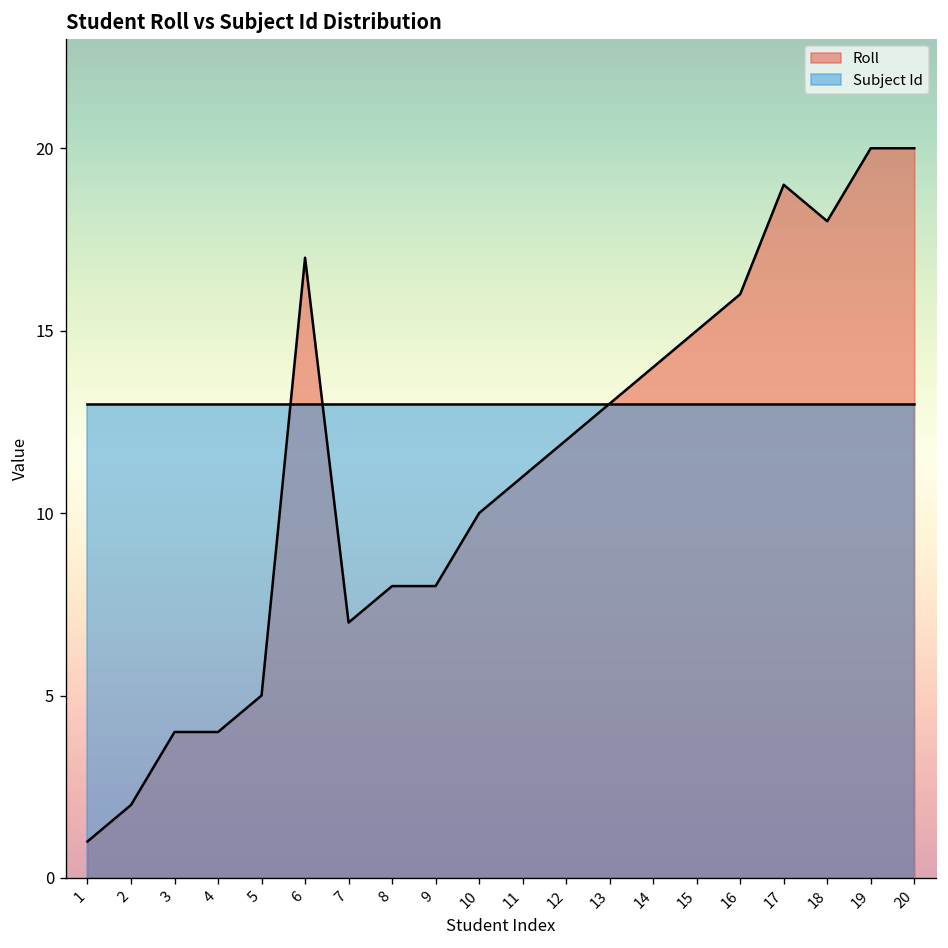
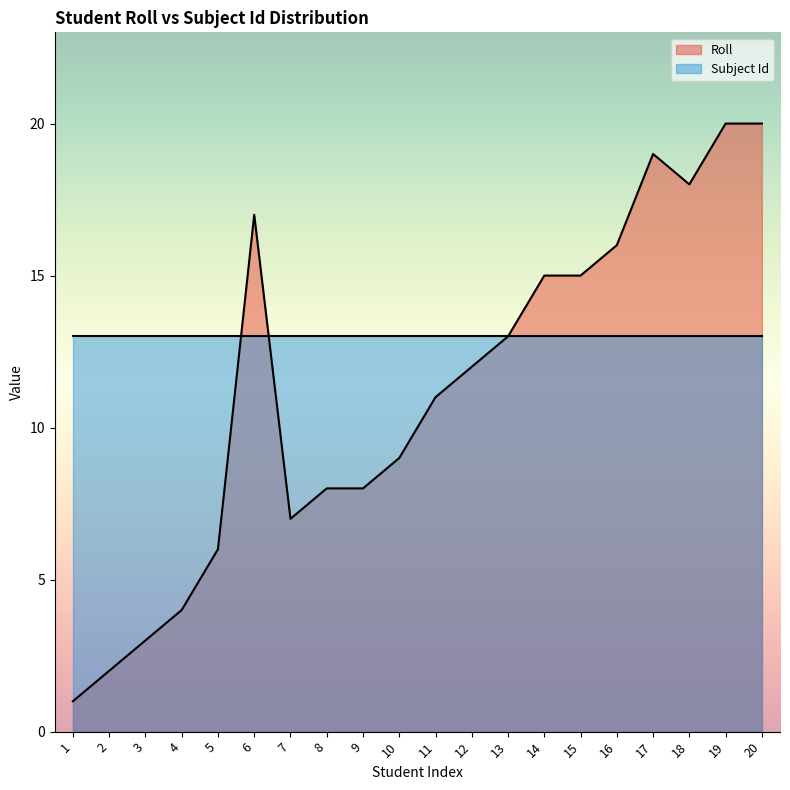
  {
    "Roll": {
      "1": 1,
      "2": 2,
-     "3": 4,
+     "3": 3,
      "4": 4,
-     "5": 5,
+     "5": 6,
      "6": 17,
      "7": 7,
      "8": 8,
      "9": 8,
-     "10": 10,
+     "10": 9,
      "11": 11,
      "12": 12,
-     "14": 14,
+     "14": 15,
      "15": 15,
      "16": 16,
      "17": 19,
      "18": 18,
      "19": 20,
      "20": 20
    },
    "Subject Id": {
      "1": 13,
      "2": 13,
      "3": 13,
      "4": 13,
      "5": 13,
      "6": 13,
      "7": 13,
      "8": 13,
      "9": 13,
      "10": 13,
      "11": 13,
      "12": 13,
      "14": 13,
      "15": 13,
      "16": 13,
      "17": 13,
      "18": 13,
      "19": 13,
      "20": 13
    }
  }
